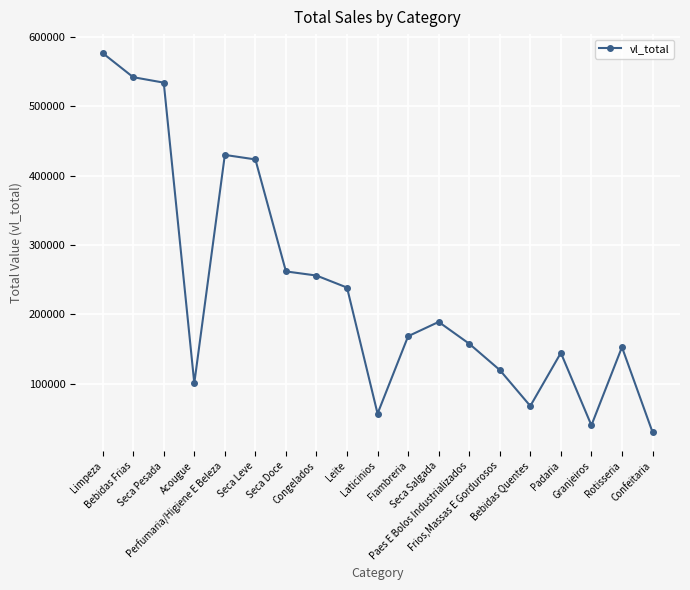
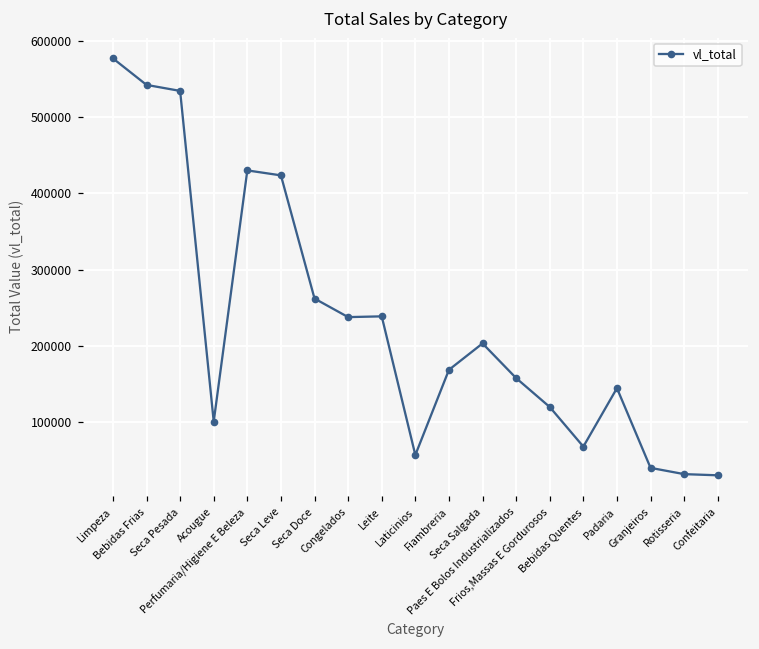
  {
    "Limpeza": 580000,
    "Bebidas Frias": 540000,
    "Seca Pesada": 530000,
    "Acougue": 100000,
    "Perfumaria/Higiene E Beleza": 430000,
    "Seca Leve": 420000,
    "Seca Doce": 260000,
-   "Congelados": 260000,
+   "Congelados": 240000,
    "Leite": 240000,
    "Laticinios": 60000,
    "Fiambreria": 170000,
-   "Seca Salgada": 190000,
+   "Seca Salgada": 200000,
    "Paes E Bolos Industrializados": 160000,
    "Frios,Massas E Gordurosos": 120000,
    "Bebidas Quentes": 70000,
    "Padaria": 140000,
    "Granjeiros": 40000,
-   "Rotisseria": 150000,
+   "Rotisseria": 30000,
    "Confeitaria": 30000
  }
